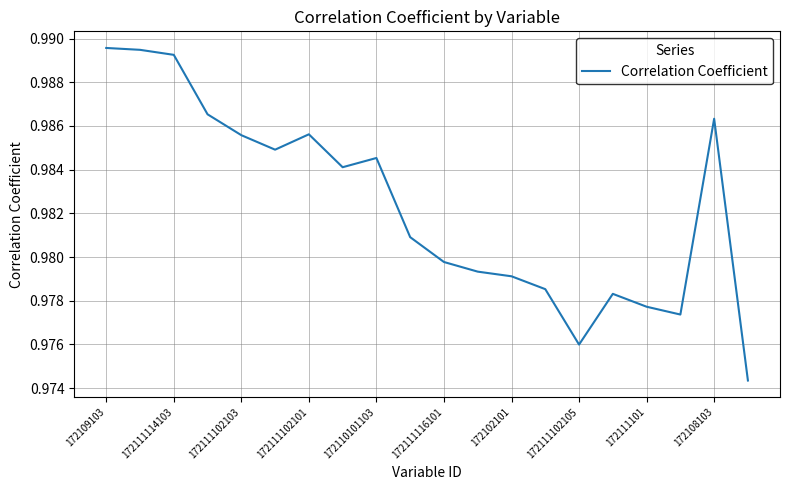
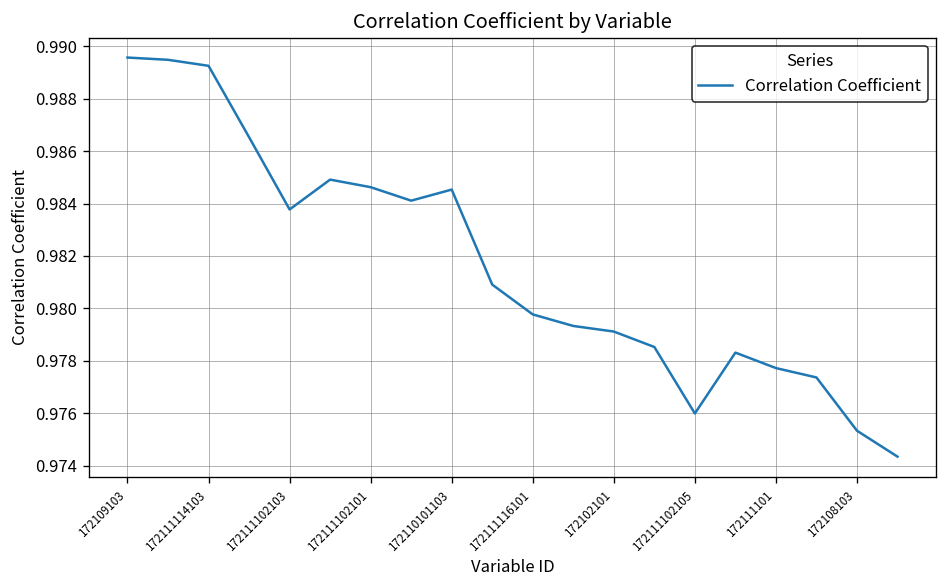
  {
    "172109103": 0.9896,
    "172111114103": 0.9893,
-   "172111102103": 0.9856,
-   "172111102101": 0.9856,
+   "172111102103": 0.9838,
+   "172111102101": 0.9846,
    "172110101103": 0.9845,
    "172111116101": 0.9798,
    "172102101": 0.9791,
    "172111102105": 0.9760,
    "172111101": 0.9777,
-   "172108103": 0.9863
+   "172108103": 0.9753
  }
